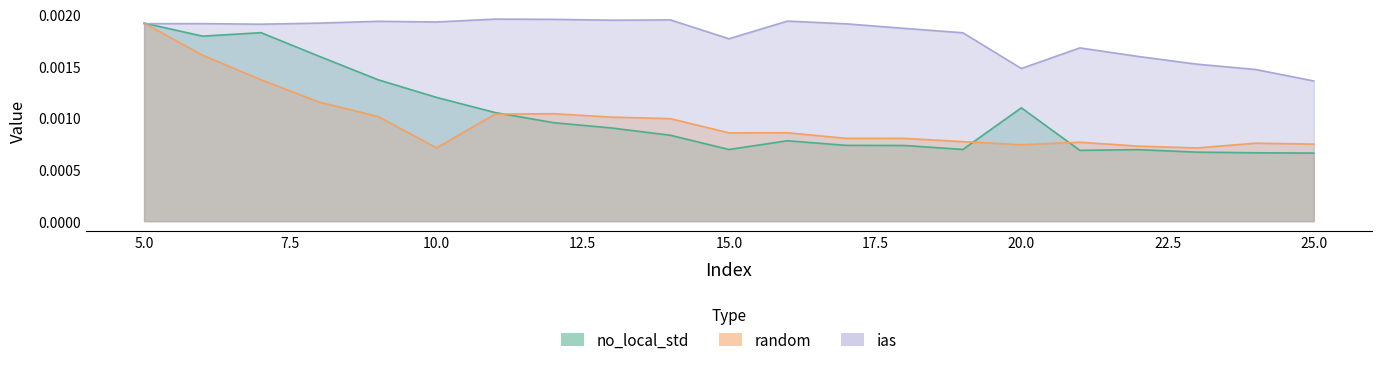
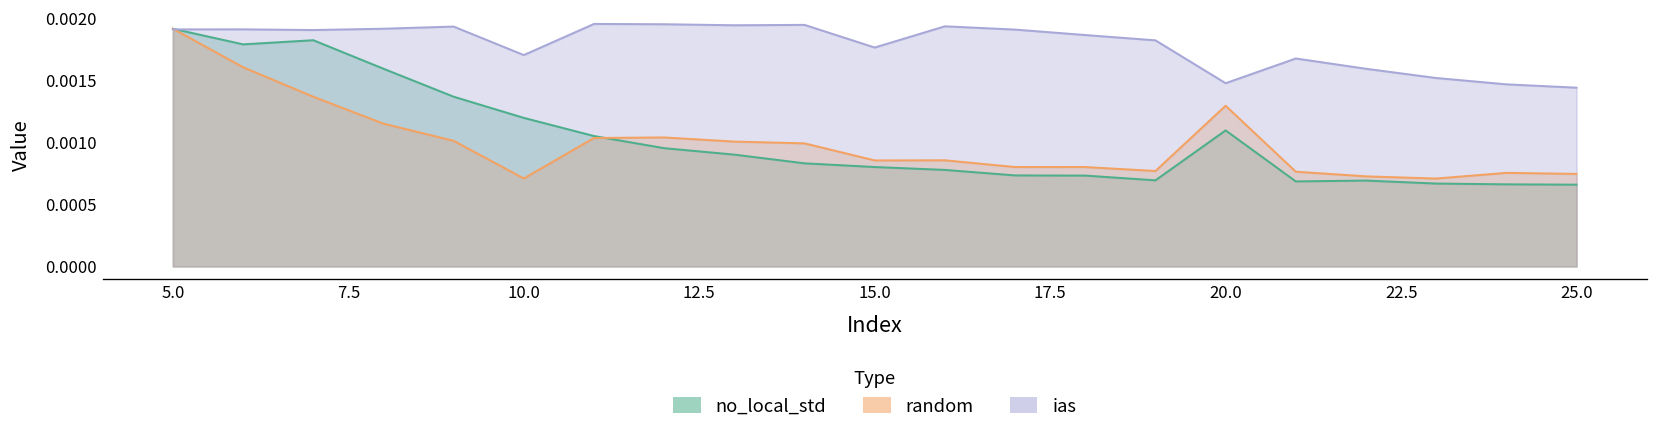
  {
    "no_local_std": {
      "10.0": 0.00120,
-     "15.0": 0.00069,
+     "15.0": 0.00080,
      "20.0": 0.00110,
      "25.0": 0.00066
    },
    "random": {
      "10.0": 0.00071,
      "15.0": 0.00086,
-     "20.0": 0.00074,
+     "20.0": 0.00130,
      "25.0": 0.00075
    },
    "ias": {
-     "10.0": 0.00193,
+     "10.0": 0.00171,
      "15.0": 0.00177,
      "20.0": 0.00148,
-     "25.0": 0.00136
+     "25.0": 0.00144
    }
  }
